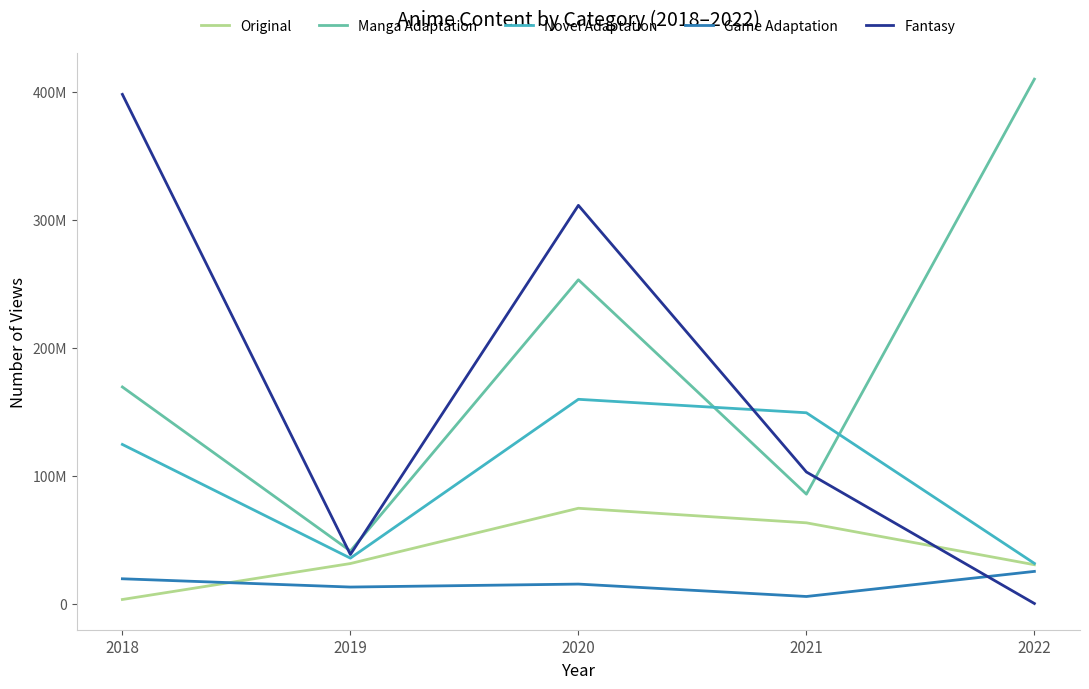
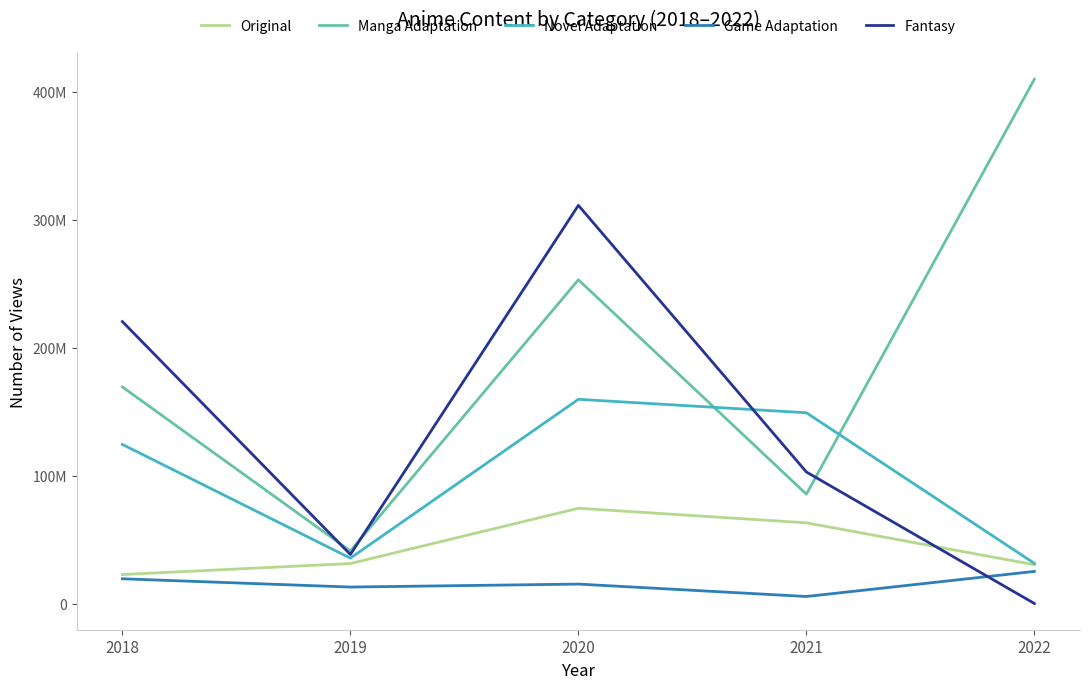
  {
    "Original": {
-     "2018": 3000000,
+     "2018": 23000000,
      "2019": 31000000,
      "2020": 74000000,
      "2021": 63000000
    },
    "Game Adaptation": {
      "2018": 19000000,
      "2019": 13000000,
      "2020": 15000000,
      "2021": 5000000,
      "2022": 25000000
    },
    "Fantasy": {
-     "2018": 398000000,
+     "2018": 220000000,
      "2019": 38000000,
      "2020": 311000000,
      "2021": 103000000,
      "2022": 0
    }
  }
